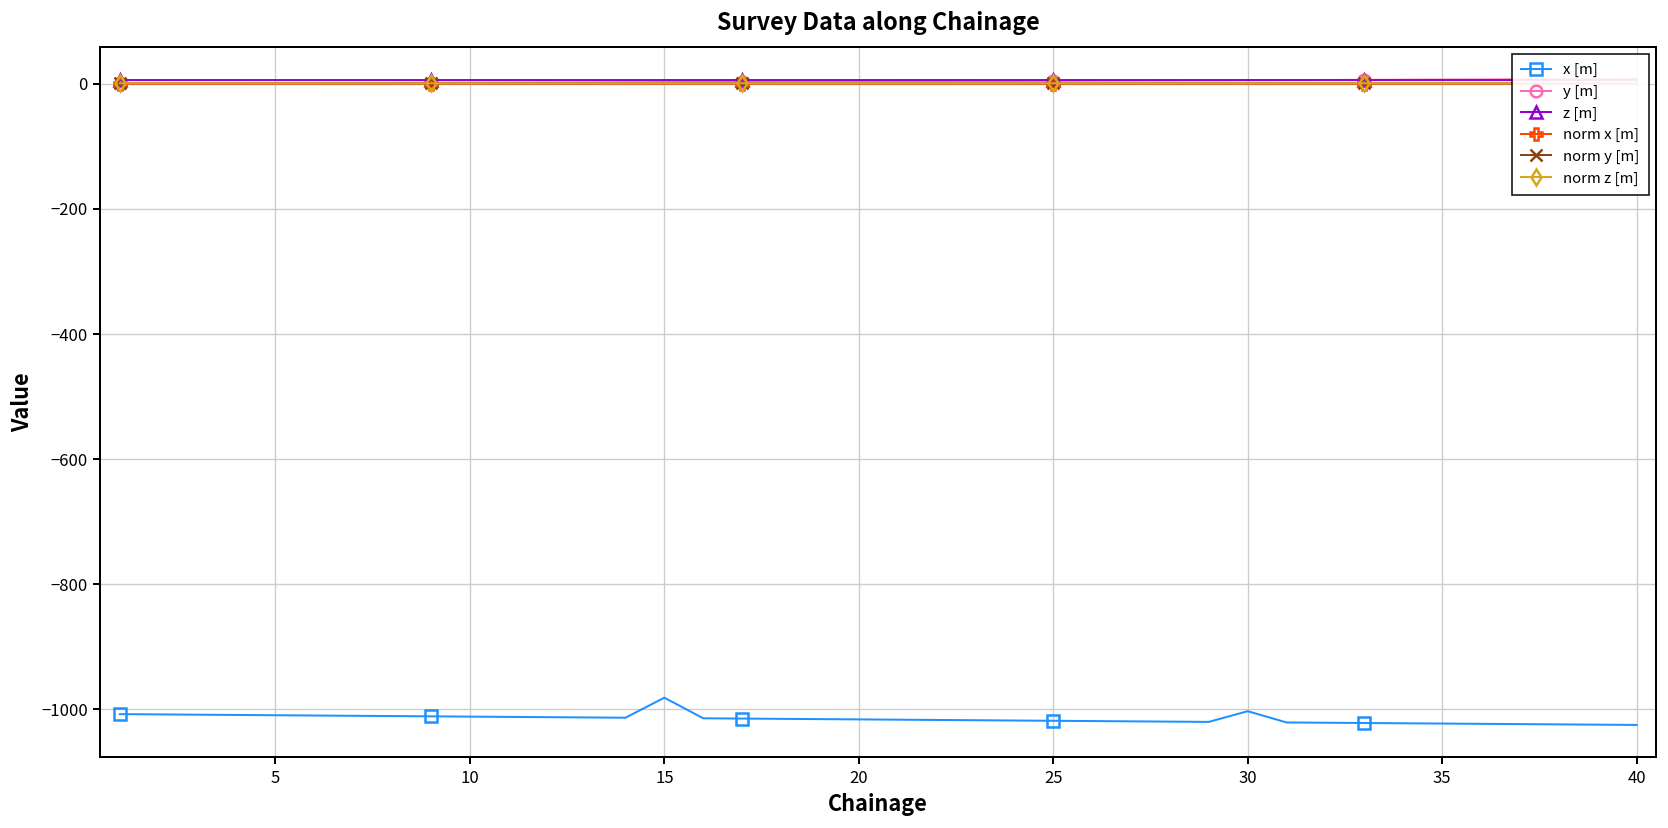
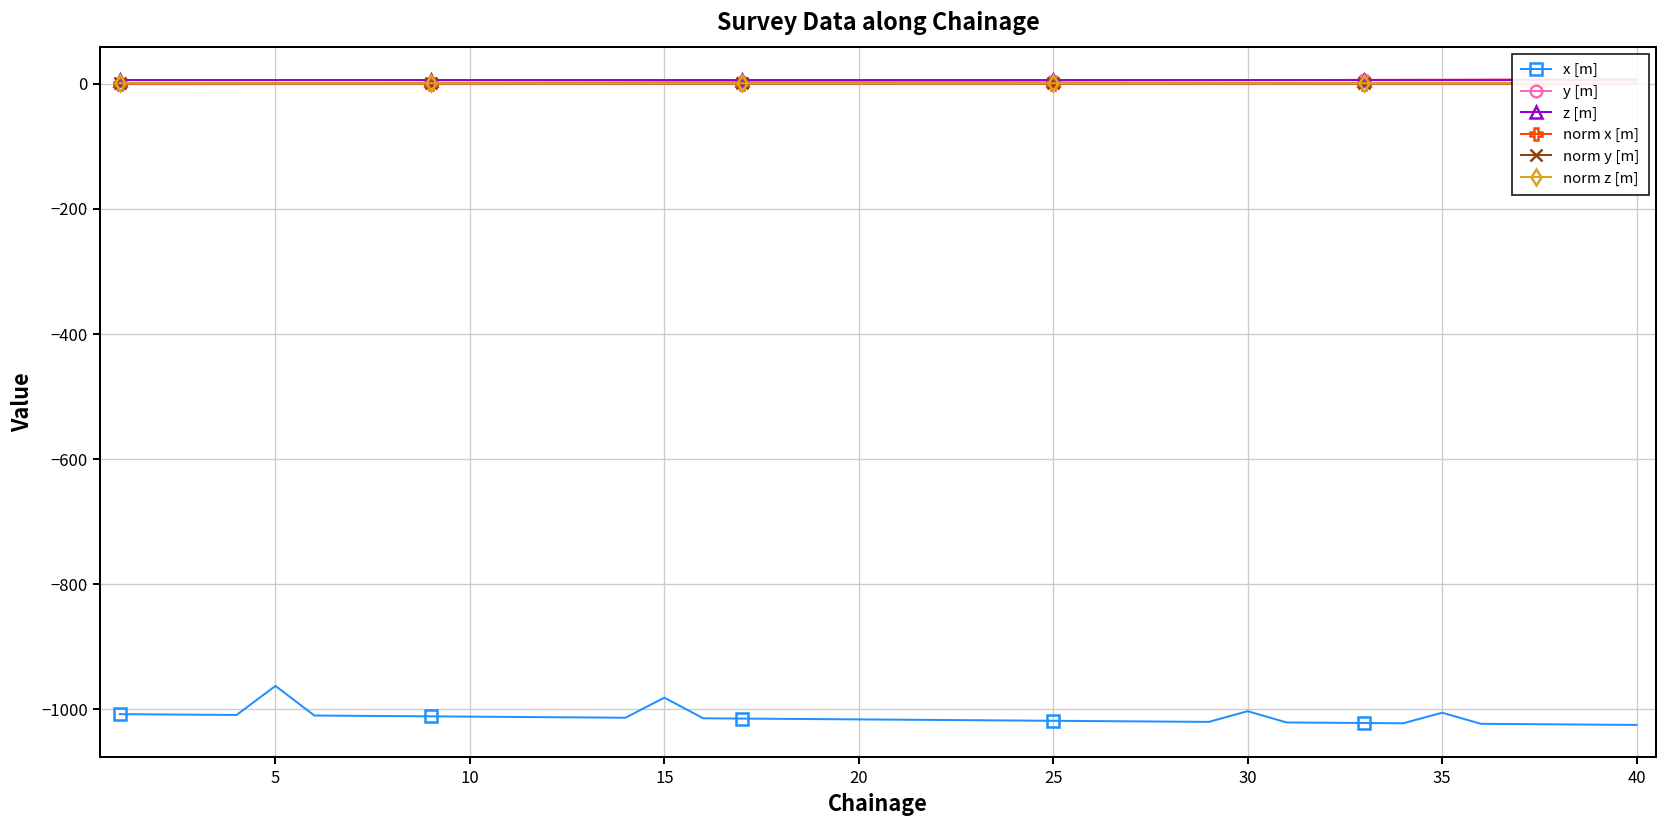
  {
    "x [m]": {
-     "5": -1010,
+     "5": -960,
      "10": -1010,
      "15": -980,
      "20": -1020,
      "25": -1020,
      "30": -1000,
-     "35": -1020,
+     "35": -1010,
      "40": -1020
    },
    "z [m]": {
      "5": 10
    }
  }
